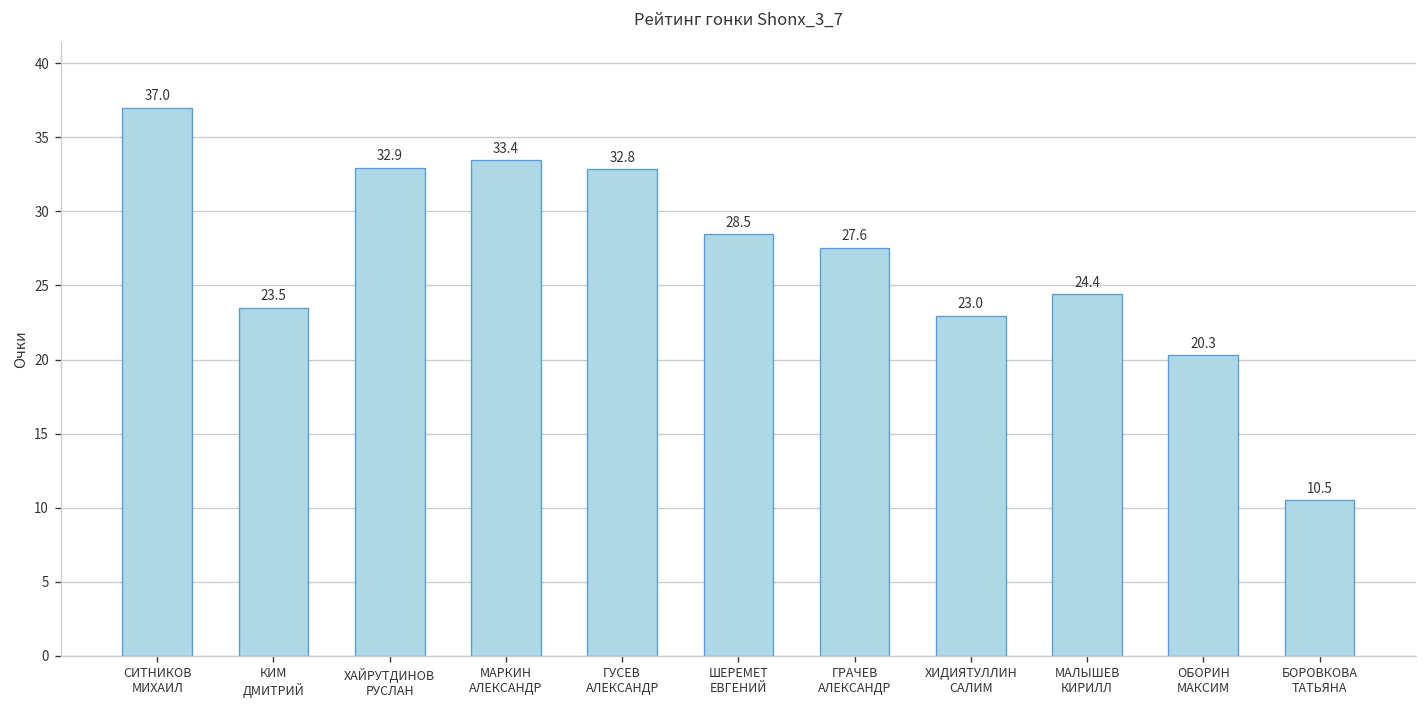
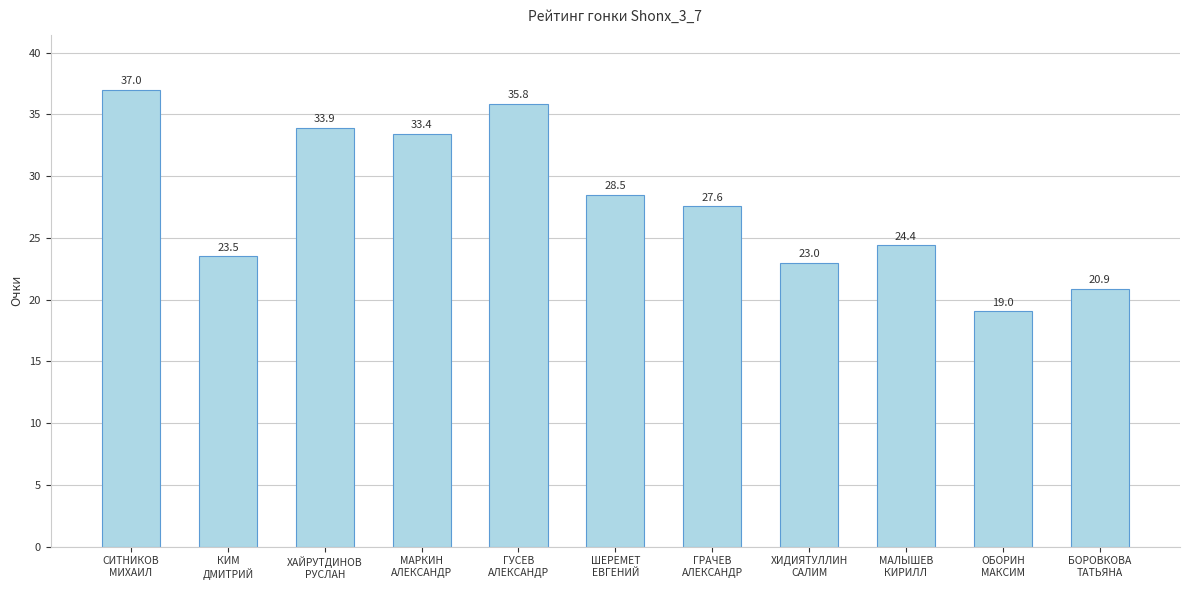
  {
    "СИТНИКОВ МИХАИЛ": 37.0,
    "КИМ ДМИТРИЙ": 23.5,
-   "ХАЙРУТДИНОВ РУСЛАН": 32.9,
+   "ХАЙРУТДИНОВ РУСЛАН": 33.9,
    "МАРКИН АЛЕКСАНДР": 33.4,
-   "ГУСЕВ АЛЕКСАНДР": 32.8,
+   "ГУСЕВ АЛЕКСАНДР": 35.8,
    "ШЕРЕМЕТ ЕВГЕНИЙ": 28.5,
    "ГРАЧЕВ АЛЕКСАНДР": 27.6,
    "ХИДИЯТУЛЛИН САЛИМ": 23.0,
    "МАЛЫШЕВ КИРИЛЛ": 24.4,
-   "ОБОРИН МАКСИМ": 20.3,
-   "БОРОВКОВА ТАТЬЯНА": 10.5
+   "ОБОРИН МАКСИМ": 19.0,
+   "БОРОВКОВА ТАТЬЯНА": 20.9
  }
